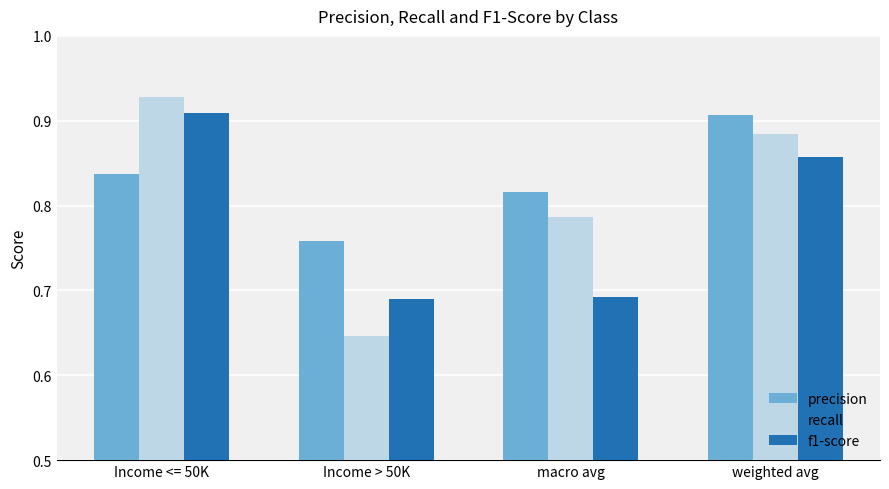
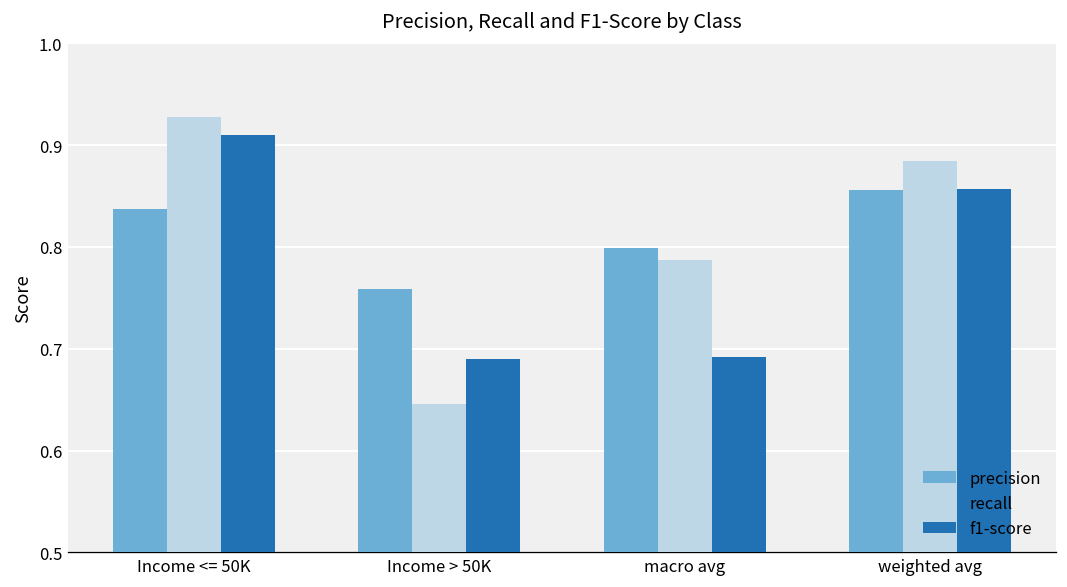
  {
    "precision": {
      "Income <= 50K": 0.84,
      "Income > 50K": 0.76,
-     "macro avg": 0.82,
-     "weighted avg": 0.91
+     "macro avg": 0.80,
+     "weighted avg": 0.86
    },
    "recall": {
      "Income <= 50K": 0.93,
      "Income > 50K": 0.65,
      "macro avg": 0.79,
      "weighted avg": 0.88
    },
    "f1-score": {
      "Income <= 50K": 0.91,
      "Income > 50K": 0.69,
      "macro avg": 0.69,
      "weighted avg": 0.86
    }
  }
